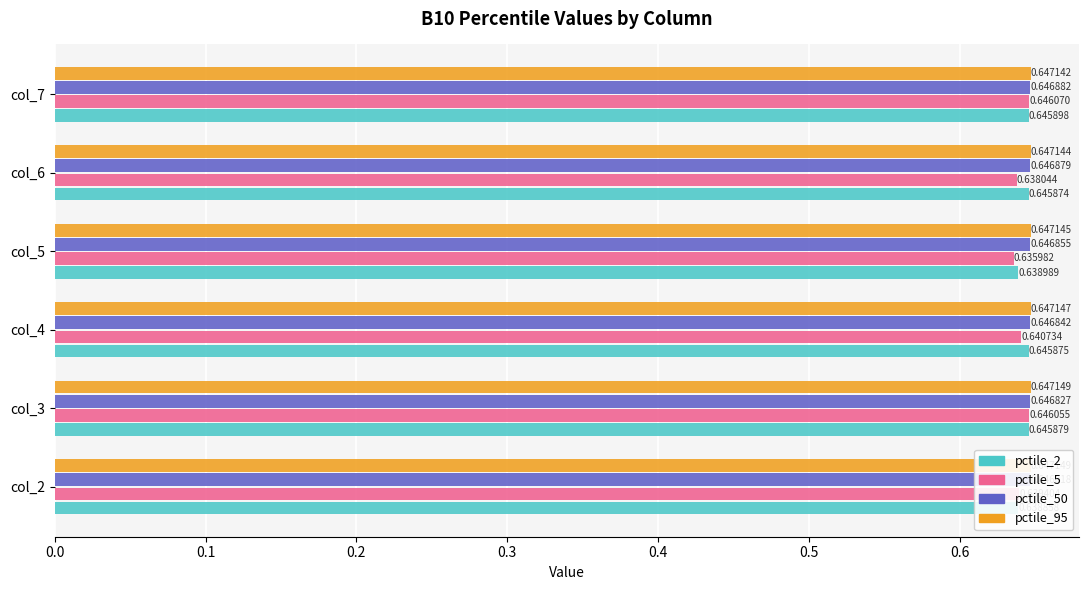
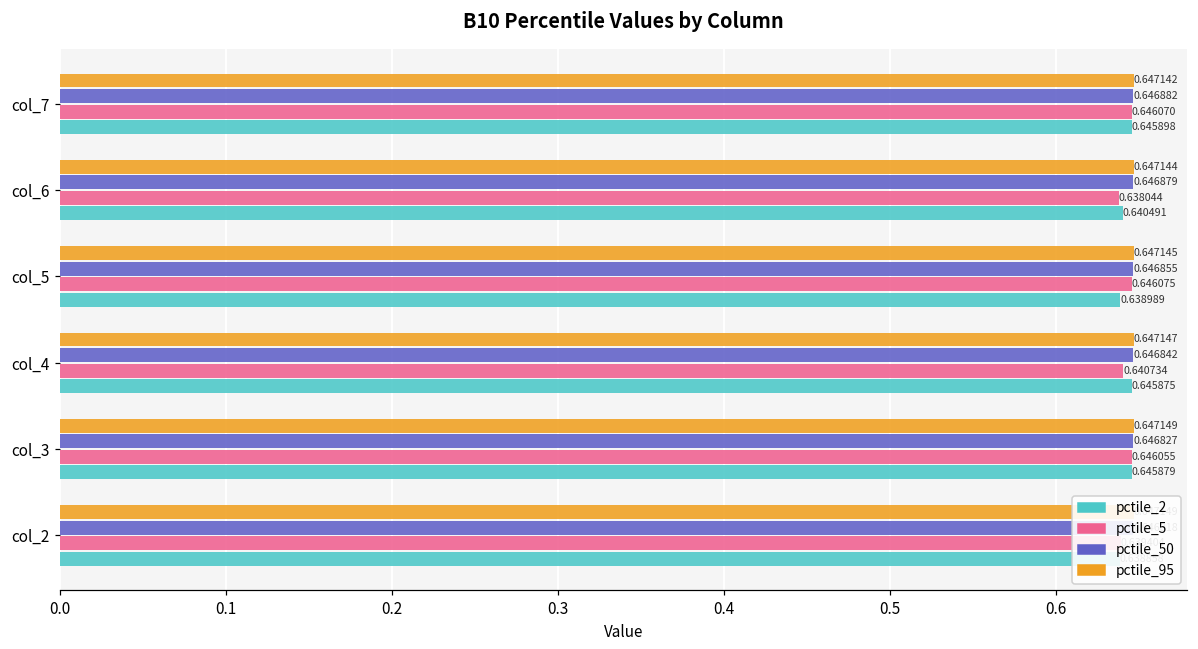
  {
    "pctile_2": {
      "col_7": 0.645898,
-     "col_6": 0.645874,
+     "col_6": 0.640491,
      "col_5": 0.638989,
      "col_4": 0.645875,
      "col_3": 0.645879
    },
    "pctile_5": {
      "col_7": 0.646070,
      "col_6": 0.638044,
-     "col_5": 0.635982,
+     "col_5": 0.646075,
      "col_4": 0.640734,
      "col_3": 0.646055
    },
    "pctile_50": {
      "col_7": 0.646882,
      "col_6": 0.646879,
      "col_5": 0.646855,
      "col_4": 0.646842,
      "col_3": 0.646827
    },
    "pctile_95": {
      "col_7": 0.647142,
      "col_6": 0.647144,
      "col_5": 0.647145,
      "col_4": 0.647147,
      "col_3": 0.647149
    }
  }
